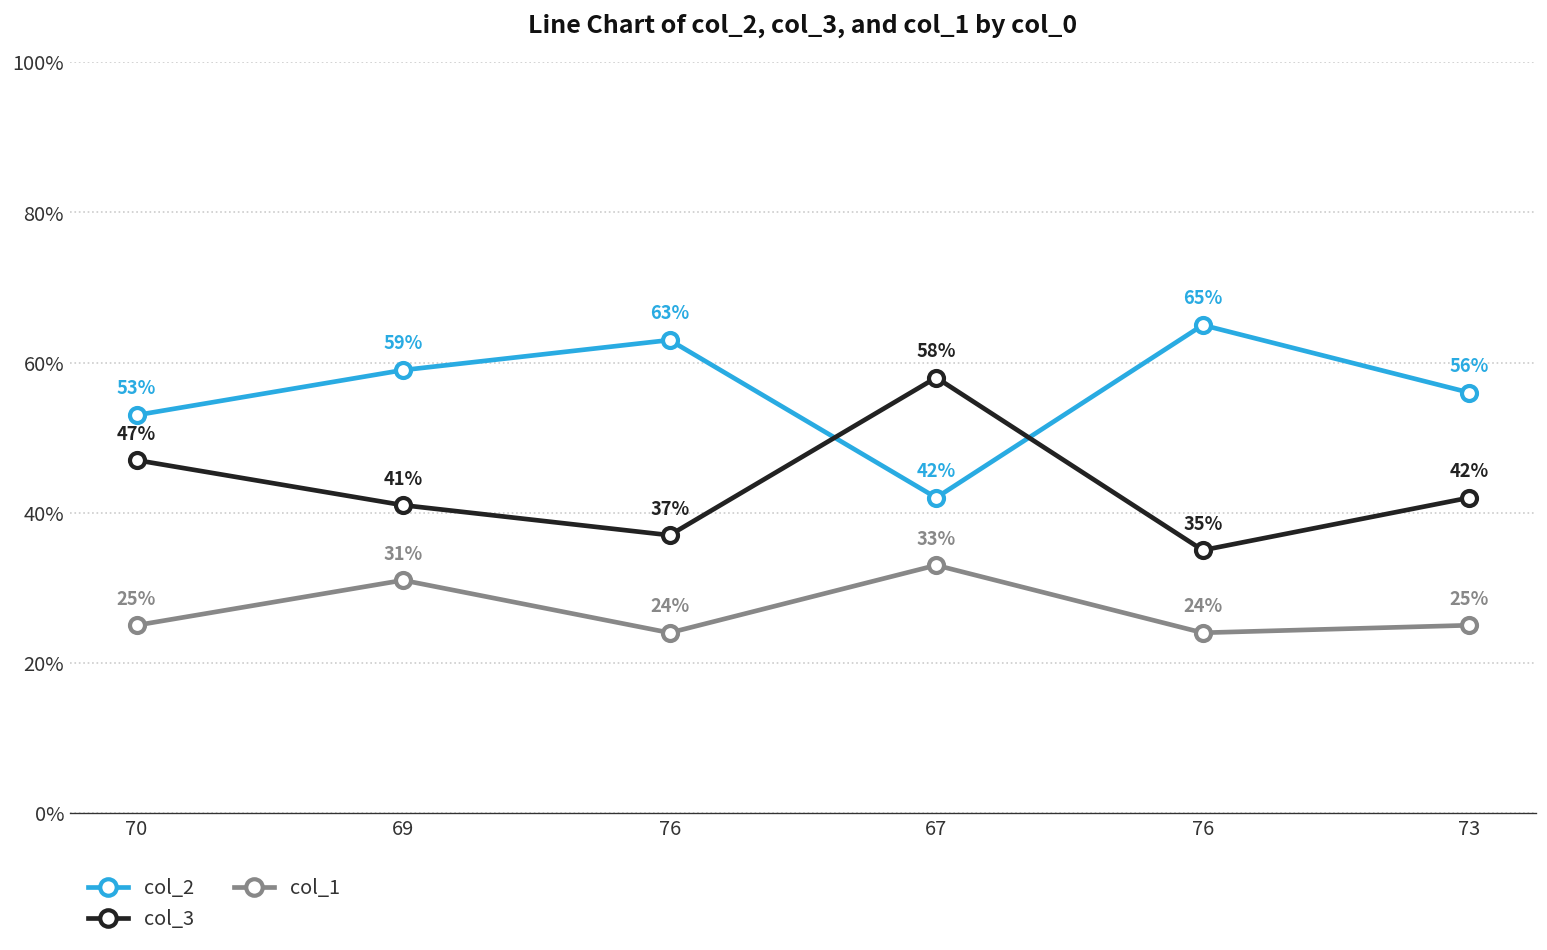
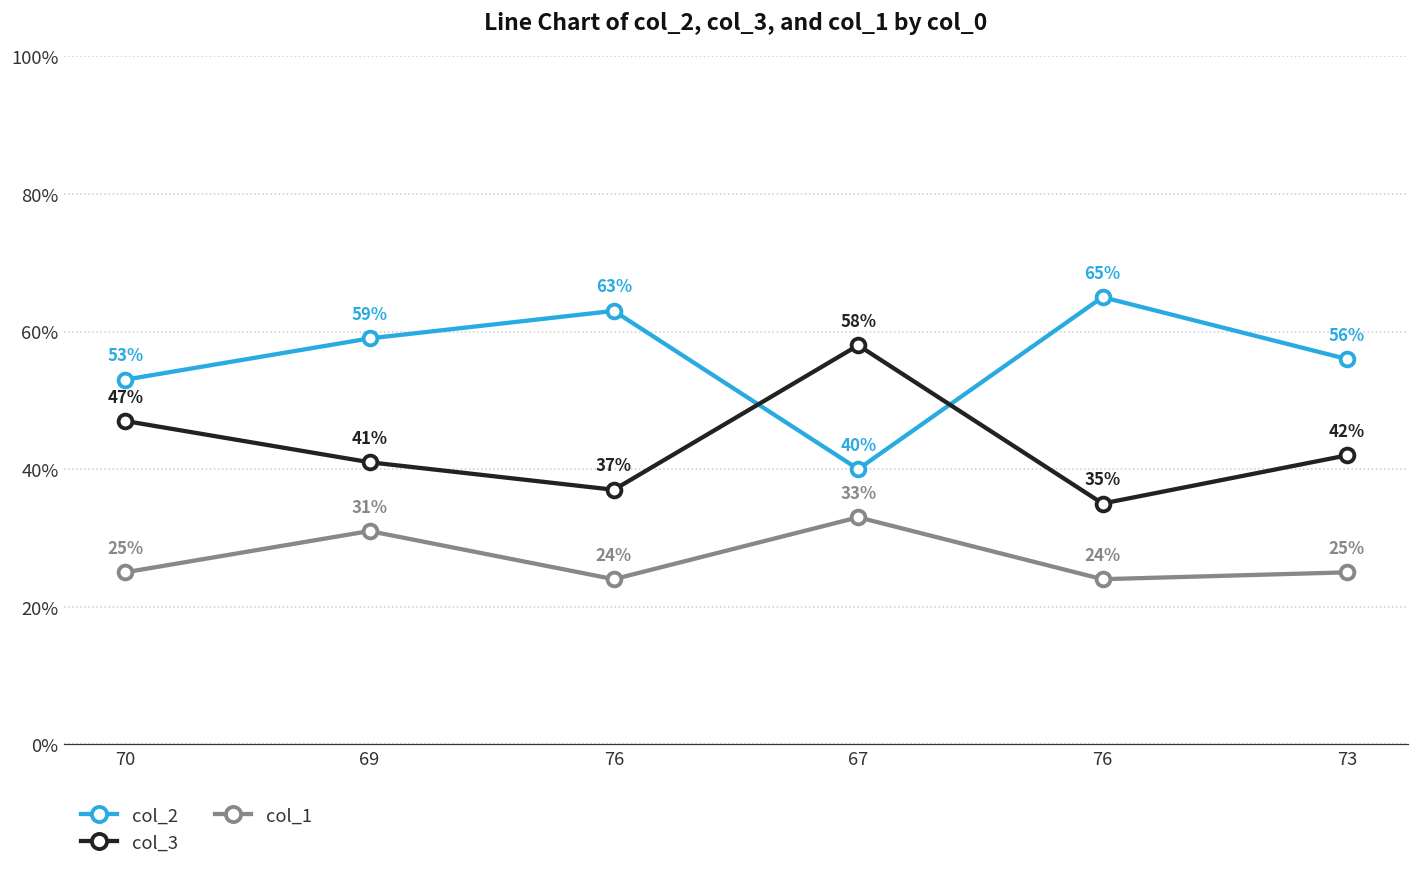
  {
    "col_2": {
      "70": "53%",
      "69": "59%",
-     "67": "42%",
+     "67": "40%",
      "73": "56%"
    },
    "col_3": {
      "70": "47%",
      "69": "41%",
      "67": "58%",
      "73": "42%"
    },
    "col_1": {
      "70": "25%",
      "69": "31%",
      "67": "33%",
      "73": "25%"
    }
  }
